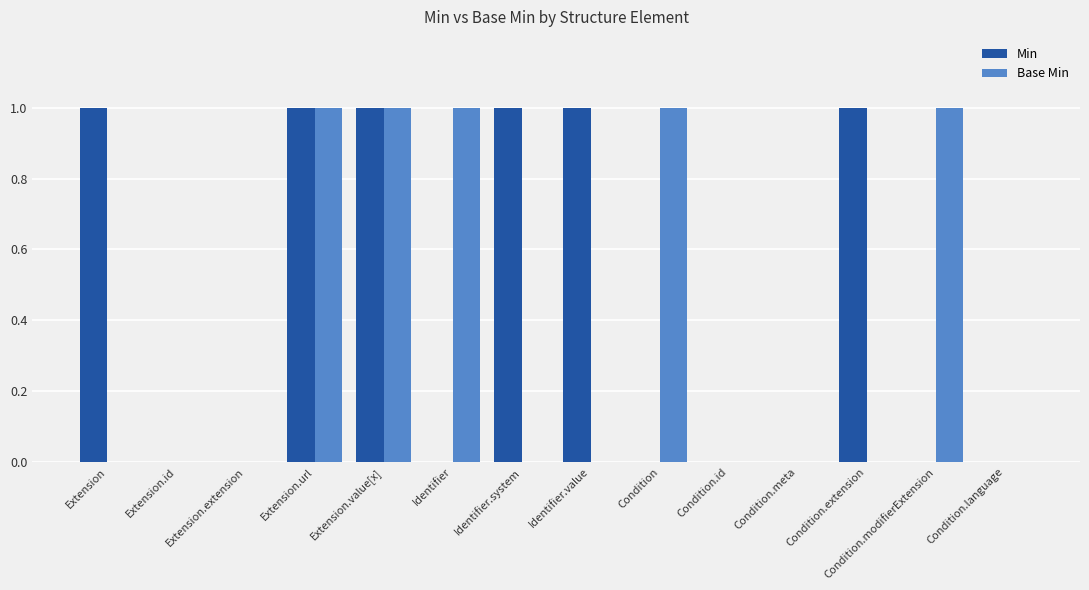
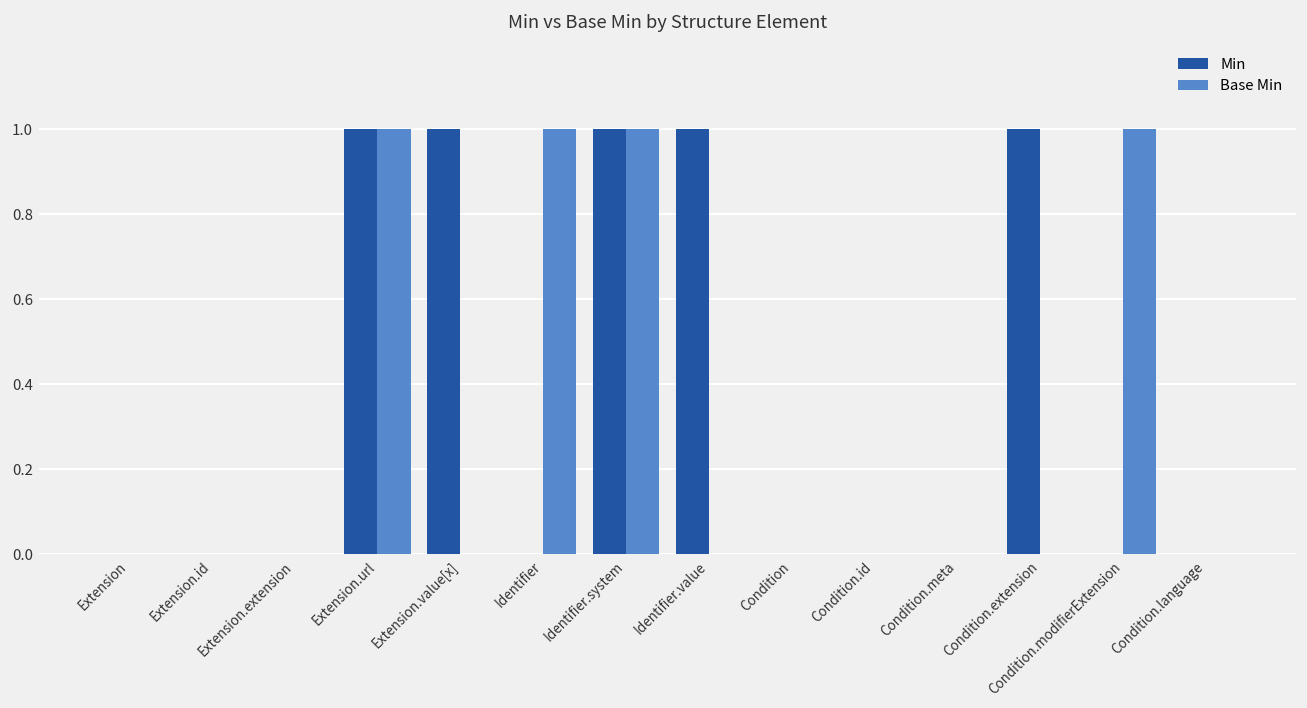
  {
    "Min": {
-     "Extension": 1,
+     "Extension": 0,
      "Extension.id": 0,
      "Extension.extension": 0,
      "Extension.url": 1,
      "Extension.value[x]": 1,
      "Identifier": 0,
      "Identifier.system": 1,
      "Identifier.value": 1,
      "Condition": 0,
      "Condition.id": 0,
      "Condition.meta": 0,
      "Condition.extension": 1,
      "Condition.modifierExtension": 0,
      "Condition.language": 0
    },
    "Base Min": {
      "Extension": 0,
      "Extension.id": 0,
      "Extension.extension": 0,
      "Extension.url": 1,
-     "Extension.value[x]": 1,
+     "Extension.value[x]": 0,
      "Identifier": 1,
-     "Identifier.system": 0,
+     "Identifier.system": 1,
      "Identifier.value": 0,
-     "Condition": 1,
+     "Condition": 0,
      "Condition.id": 0,
      "Condition.meta": 0,
      "Condition.extension": 0,
      "Condition.modifierExtension": 1,
      "Condition.language": 0
    }
  }
